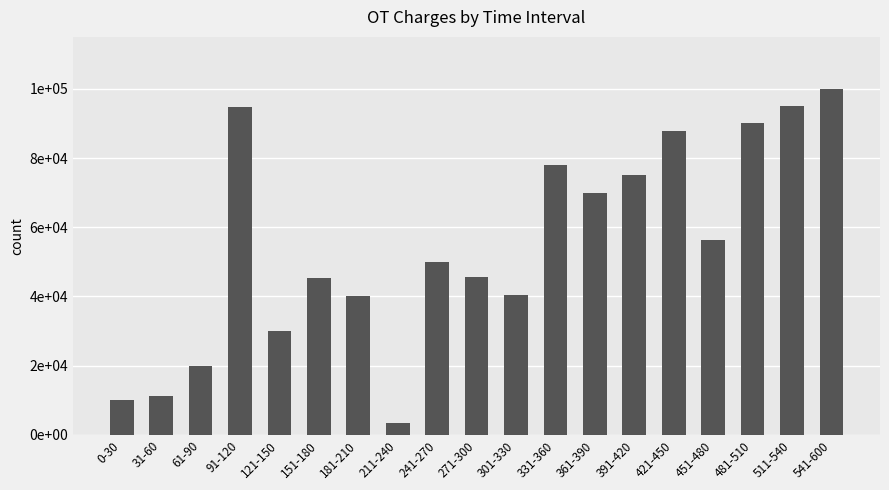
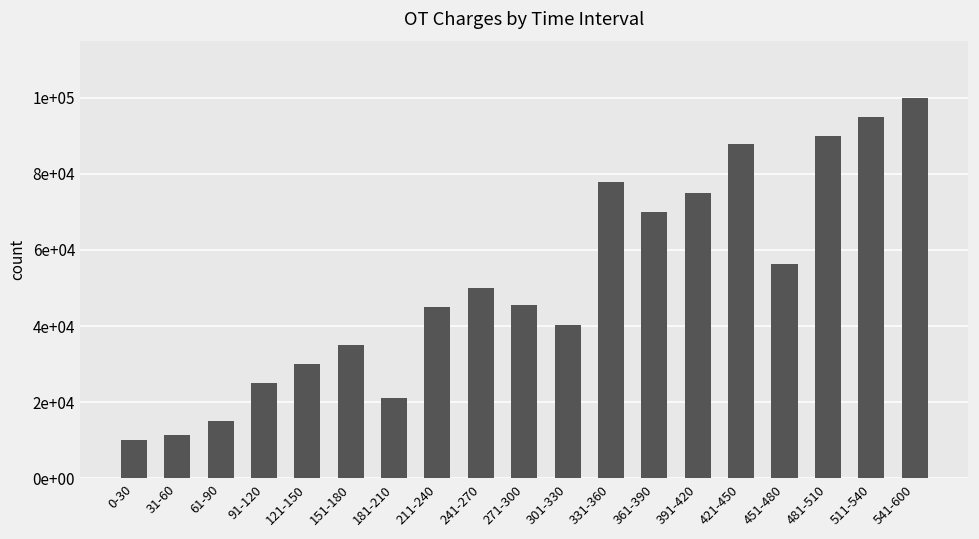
  {
    "0-30": 10000,
    "31-60": 11000,
-   "61-90": 20000,
-   "91-120": 95000,
+   "61-90": 15000,
+   "91-120": 25000,
    "121-150": 30000,
-   "151-180": 45000,
-   "181-210": 40000,
-   "211-240": 3000,
+   "151-180": 35000,
+   "181-210": 21000,
+   "211-240": 45000,
    "241-270": 50000,
    "271-300": 46000,
    "301-330": 40000,
    "331-360": 78000,
    "361-390": 70000,
    "391-420": 75000,
    "421-450": 88000,
    "451-480": 56000,
    "481-510": 90000,
    "511-540": 95000,
    "541-600": 100000
  }
